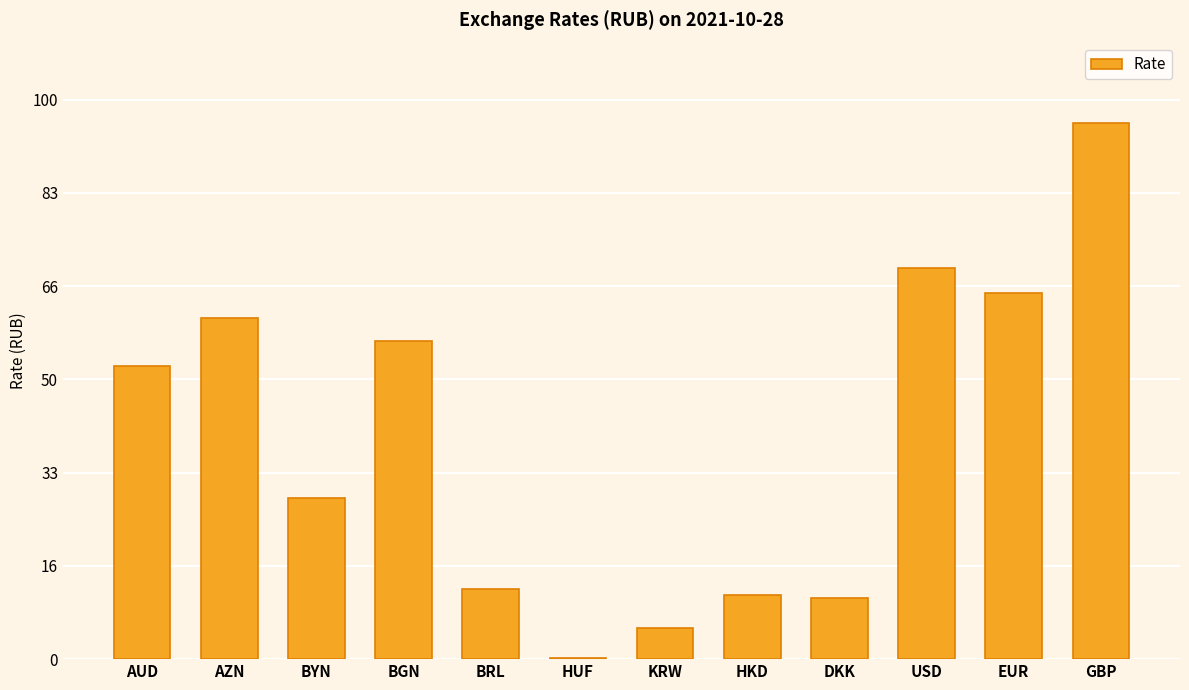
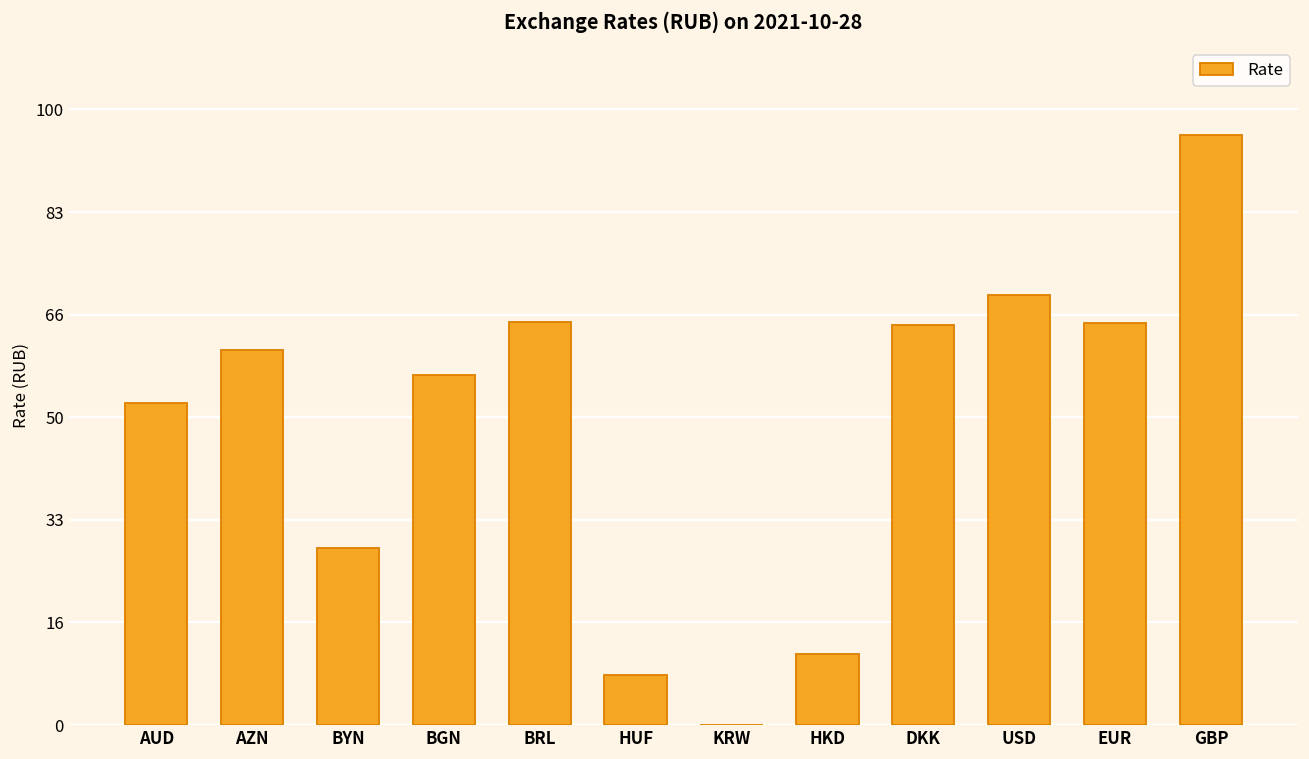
  {
    "AUD": 52,
    "AZN": 61,
    "BYN": 29,
    "BGN": 57,
-   "BRL": 13,
-   "HUF": 0,
-   "KRW": 6,
+   "BRL": 65,
+   "HUF": 8,
+   "KRW": 0,
    "HKD": 11,
-   "DKK": 11,
+   "DKK": 65,
    "USD": 70,
    "EUR": 65,
    "GBP": 96
  }
